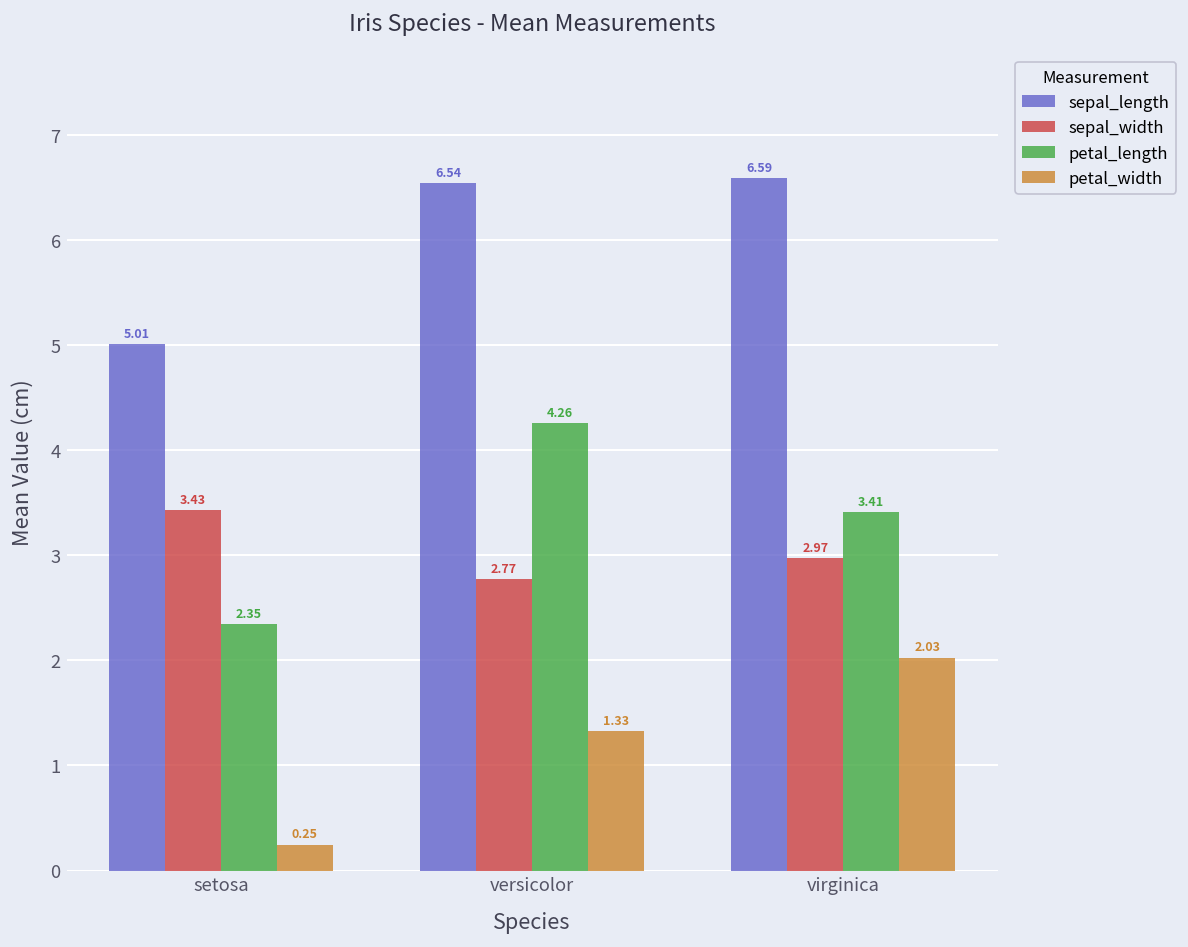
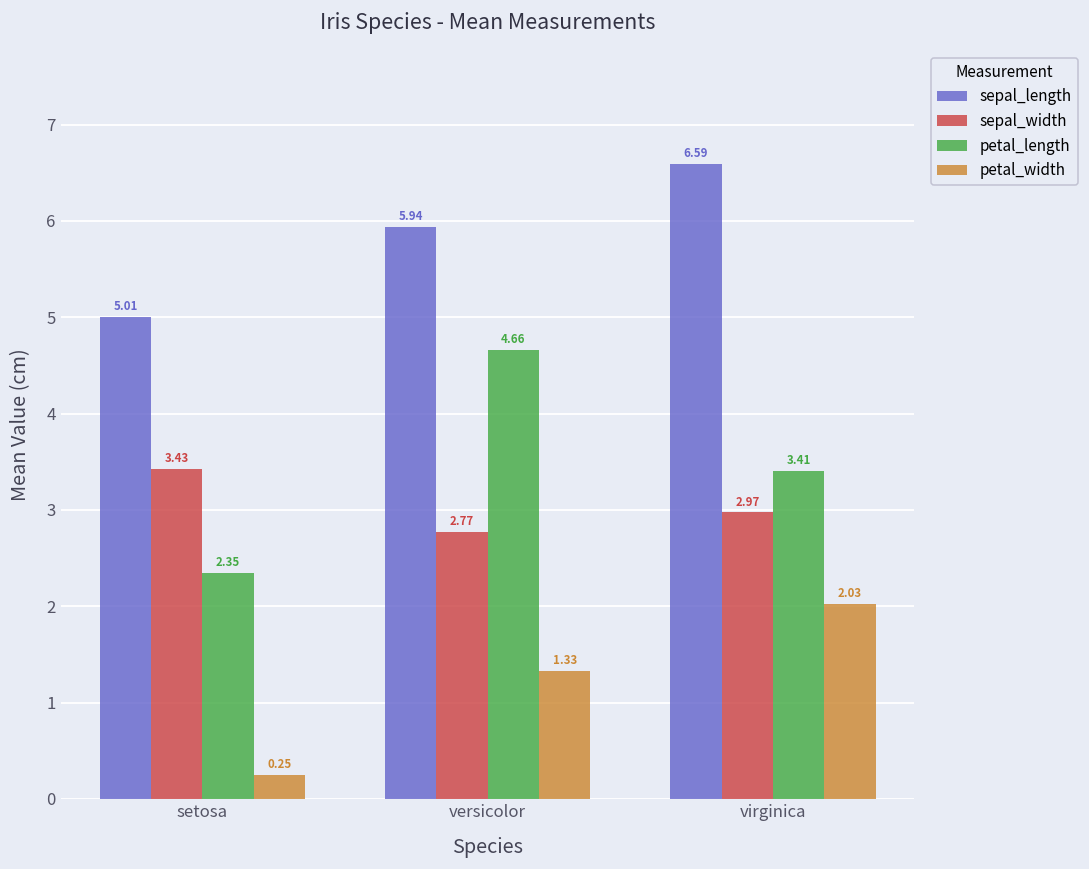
  {
    "sepal_length": {
      "setosa": 5.01,
-     "versicolor": 6.54,
+     "versicolor": 5.94,
      "virginica": 6.59
    },
    "sepal_width": {
      "setosa": 3.43,
      "versicolor": 2.77,
      "virginica": 2.97
    },
    "petal_length": {
      "setosa": 2.35,
-     "versicolor": 4.26,
+     "versicolor": 4.66,
      "virginica": 3.41
    },
    "petal_width": {
      "setosa": 0.25,
      "versicolor": 1.33,
      "virginica": 2.03
    }
  }
